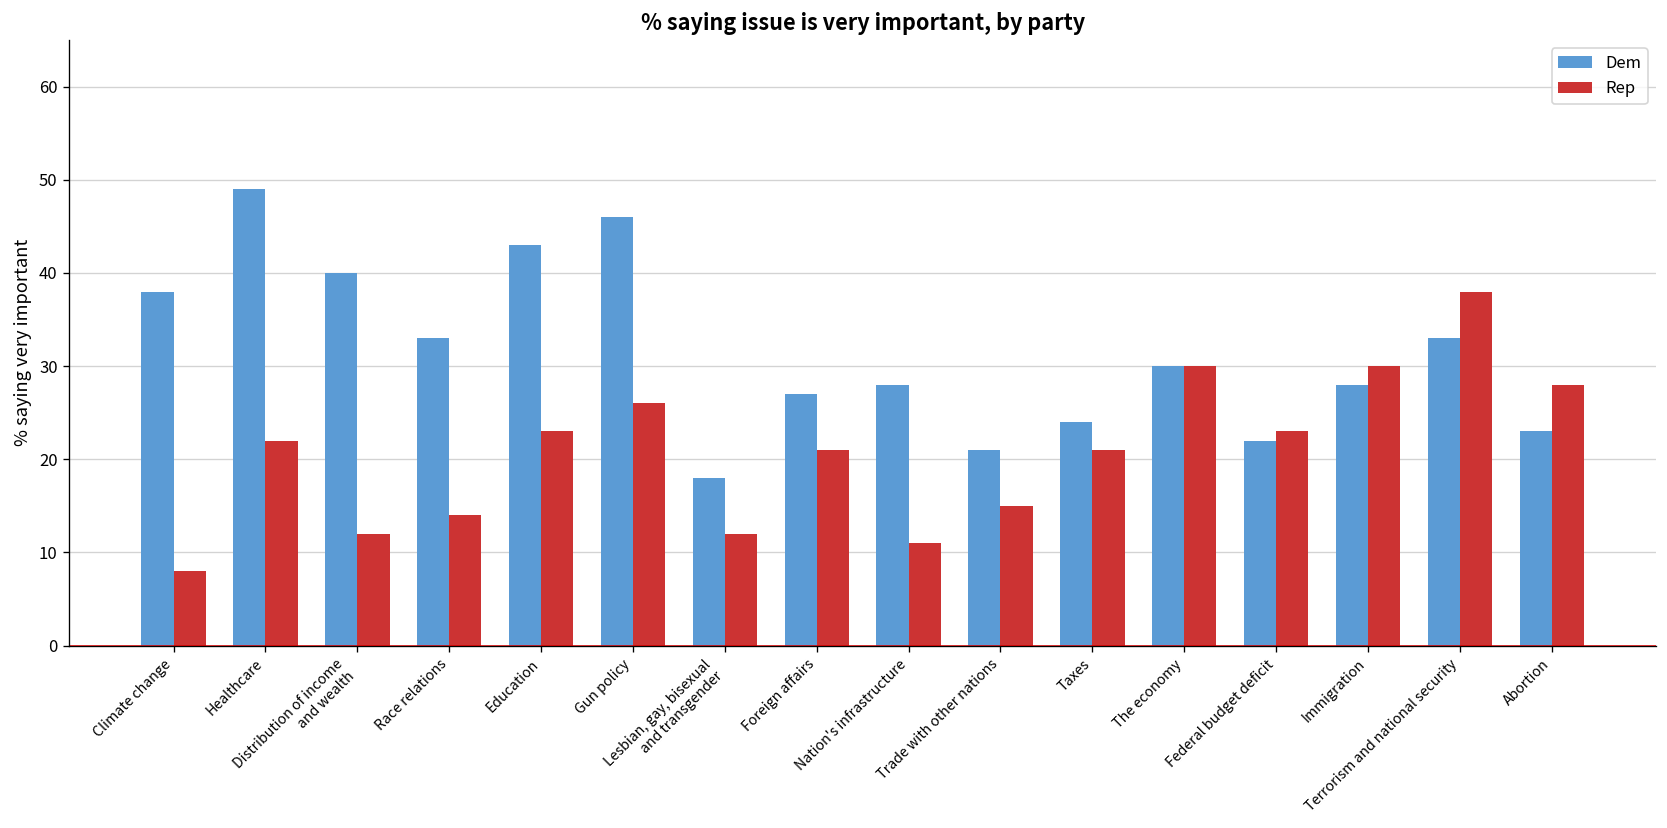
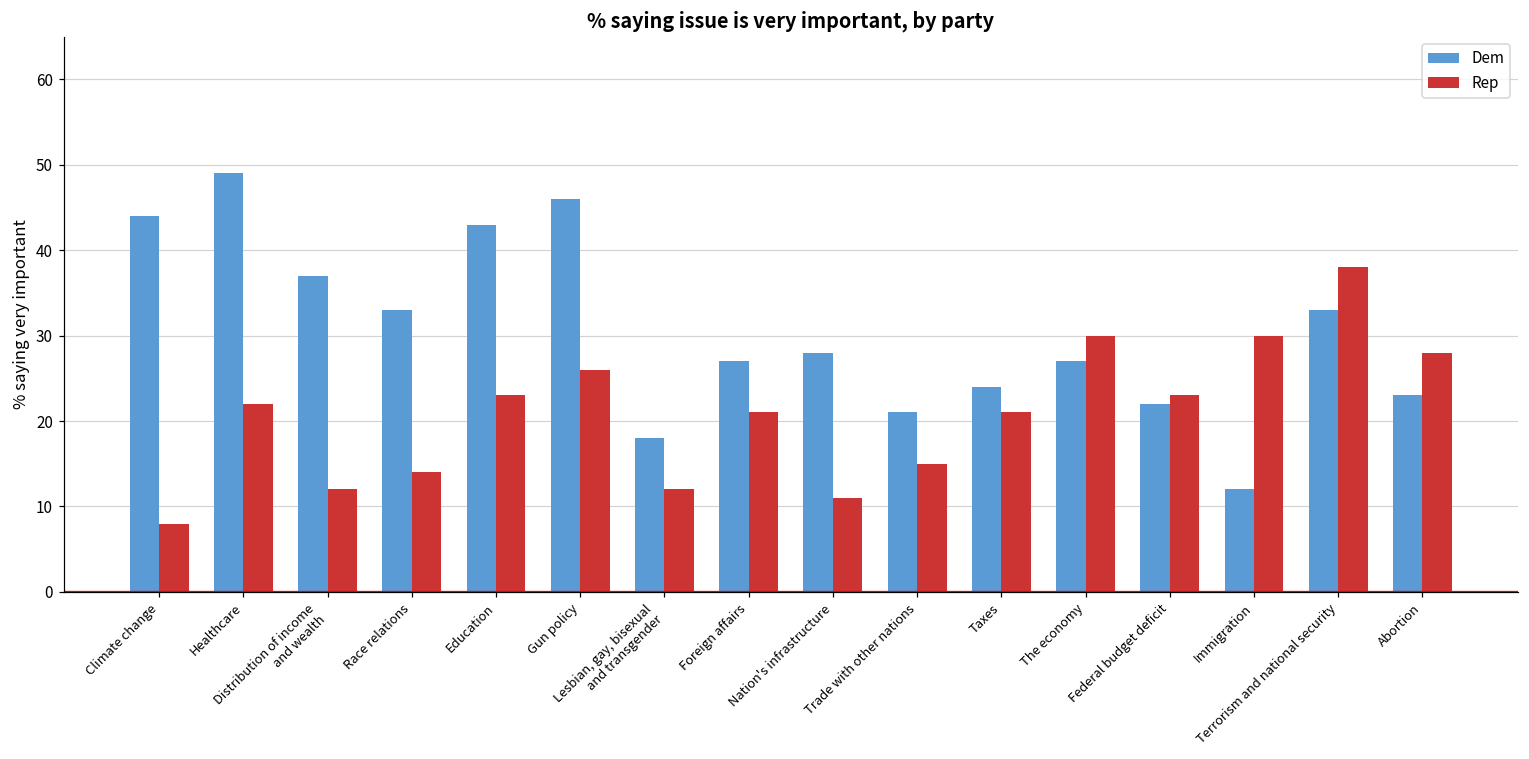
  {
    "Dem": {
-     "Climate change": 38,
+     "Climate change": 44,
      "Healthcare": 49,
-     "Distribution of income and wealth": 40,
+     "Distribution of income and wealth": 37,
      "Race relations": 33,
      "Education": 43,
      "Gun policy": 46,
      "Lesbian, gay, bisexual and transgender": 18,
      "Foreign affairs": 27,
      "Nation's infrastructure": 28,
      "Trade with other nations": 21,
      "Taxes": 24,
-     "The economy": 30,
+     "The economy": 27,
      "Federal budget deficit": 22,
-     "Immigration": 28,
+     "Immigration": 12,
      "Terrorism and national security": 33,
      "Abortion": 23
    },
    "Rep": {
      "Climate change": 8,
      "Healthcare": 22,
      "Distribution of income and wealth": 12,
      "Race relations": 14,
      "Education": 23,
      "Gun policy": 26,
      "Lesbian, gay, bisexual and transgender": 12,
      "Foreign affairs": 21,
      "Nation's infrastructure": 11,
      "Trade with other nations": 15,
      "Taxes": 21,
      "The economy": 30,
      "Federal budget deficit": 23,
      "Immigration": 30,
      "Terrorism and national security": 38,
      "Abortion": 28
    }
  }
